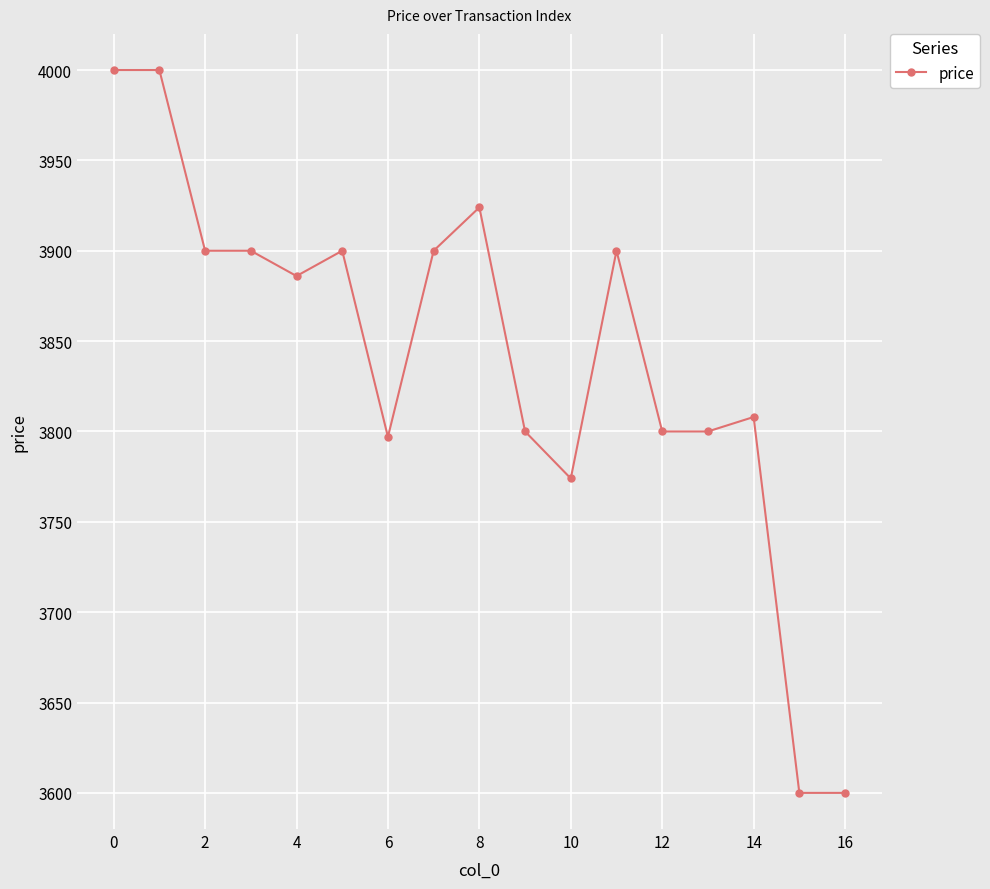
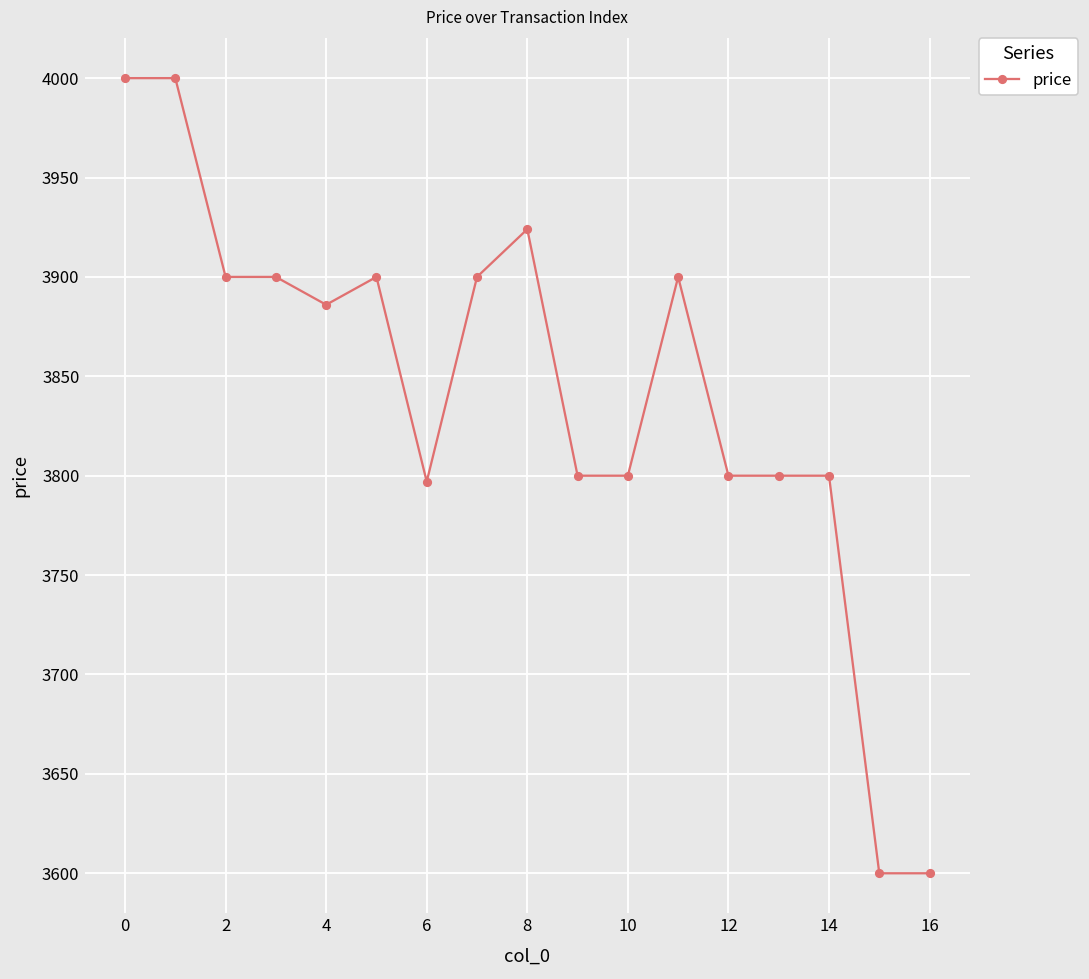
  {
    "0": 4000,
    "2": 3900,
    "4": 3886,
    "6": 3797,
    "8": 3924,
-   "10": 3774,
+   "10": 3800,
    "12": 3800,
-   "14": 3808,
+   "14": 3800,
    "16": 3600
  }
